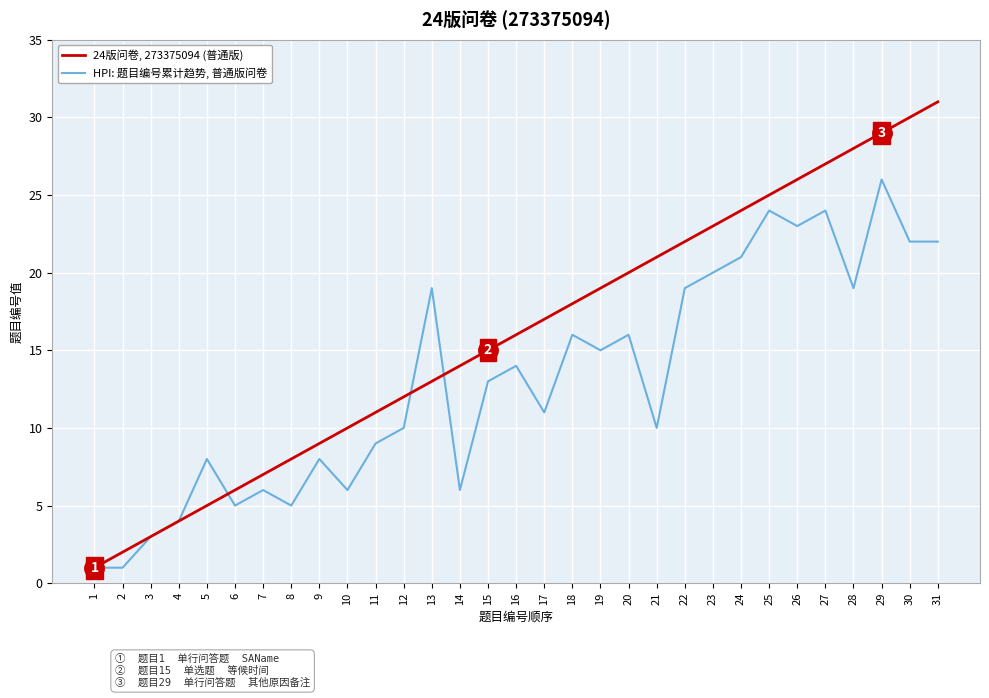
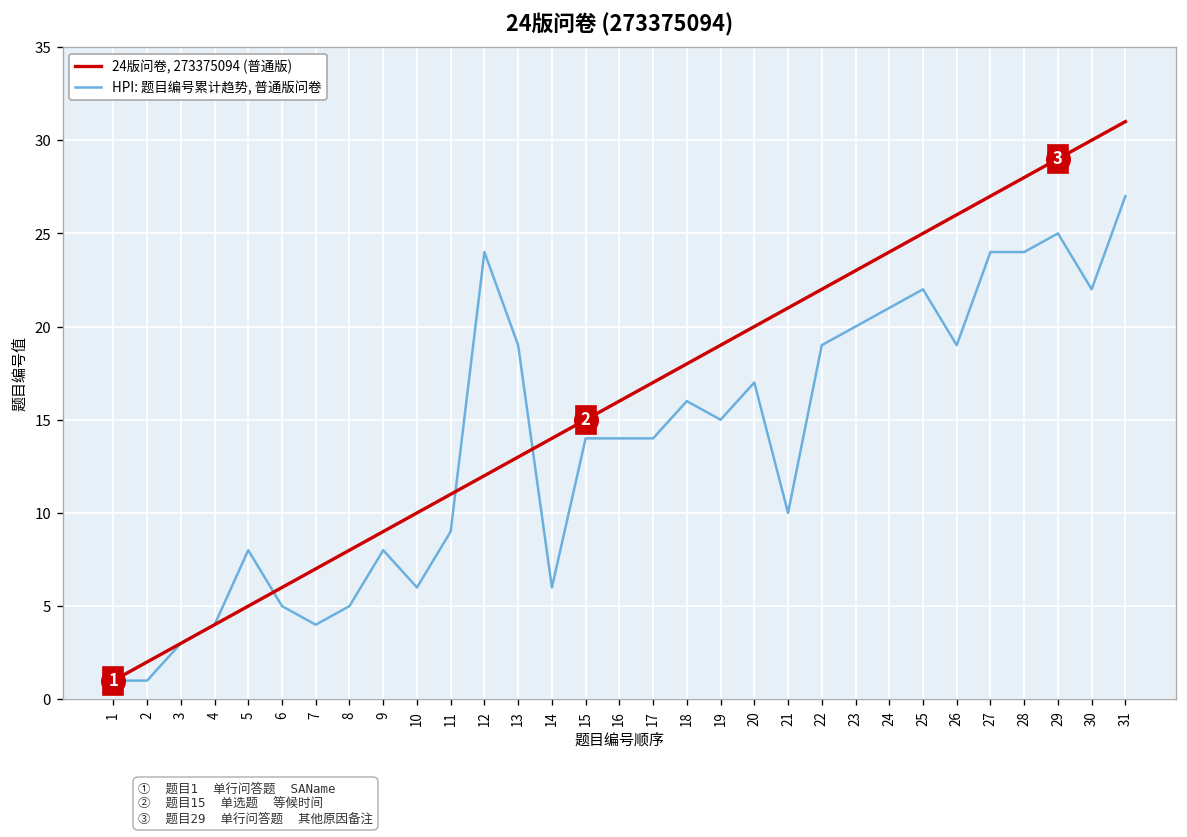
  {
    "HPI: 题目编号累计趋势, 普通版问卷": {
      "5": 8,
      "6": 5,
-     "7": 6,
+     "7": 4,
      "8": 5,
      "9": 8,
      "10": 6,
      "11": 9,
-     "12": 10,
+     "12": 24,
      "13": 19,
      "14": 6,
-     "15": 13,
+     "15": 14,
      "16": 14,
-     "17": 11,
+     "17": 14,
      "18": 16,
      "19": 15,
-     "20": 16,
+     "20": 17,
      "21": 10,
      "22": 19,
      "23": 20,
      "24": 21,
-     "25": 24,
-     "26": 23,
+     "25": 22,
+     "26": 19,
      "27": 24,
-     "28": 19,
-     "29": 26,
+     "28": 24,
+     "29": 25,
      "30": 22,
-     "31": 22
+     "31": 27
    }
  }
